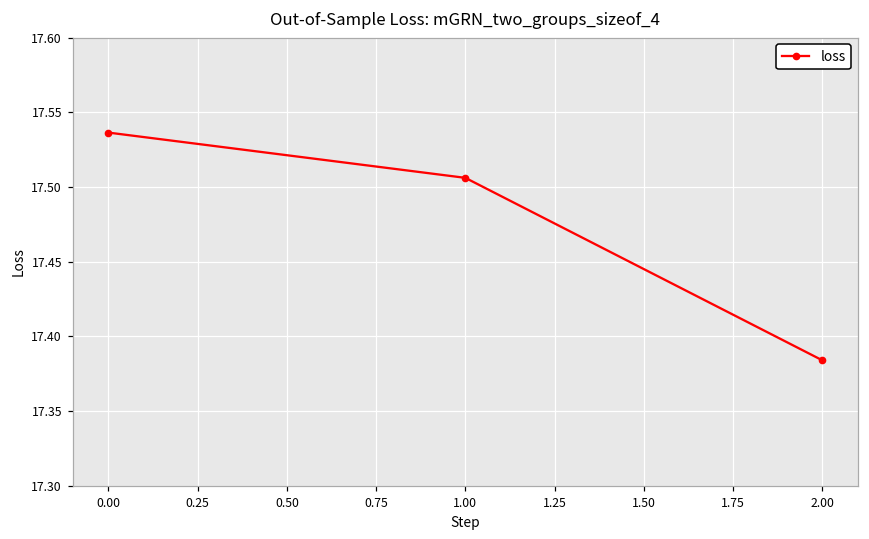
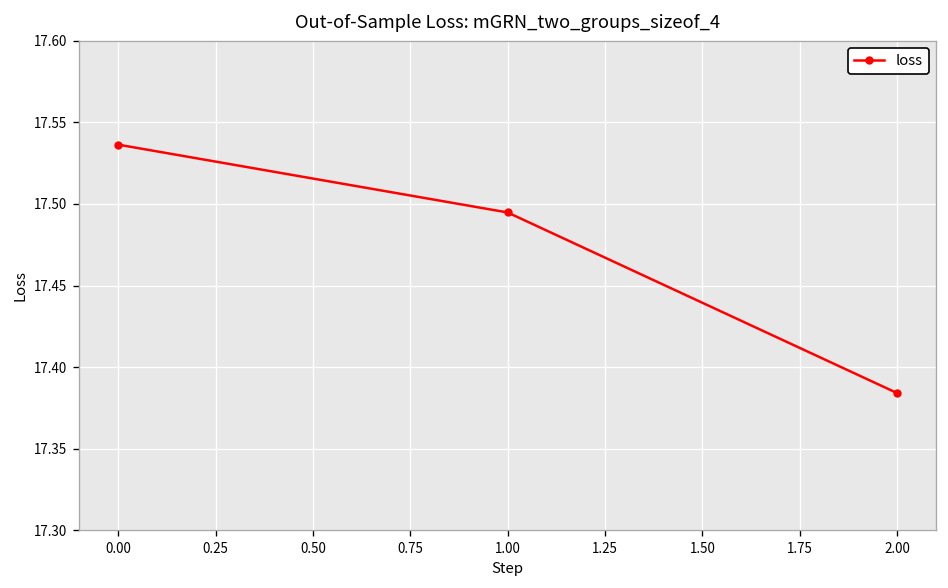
  {
    "0.00": 17.536,
-   "1.00": 17.506,
+   "1.00": 17.495,
    "2.00": 17.384
  }
